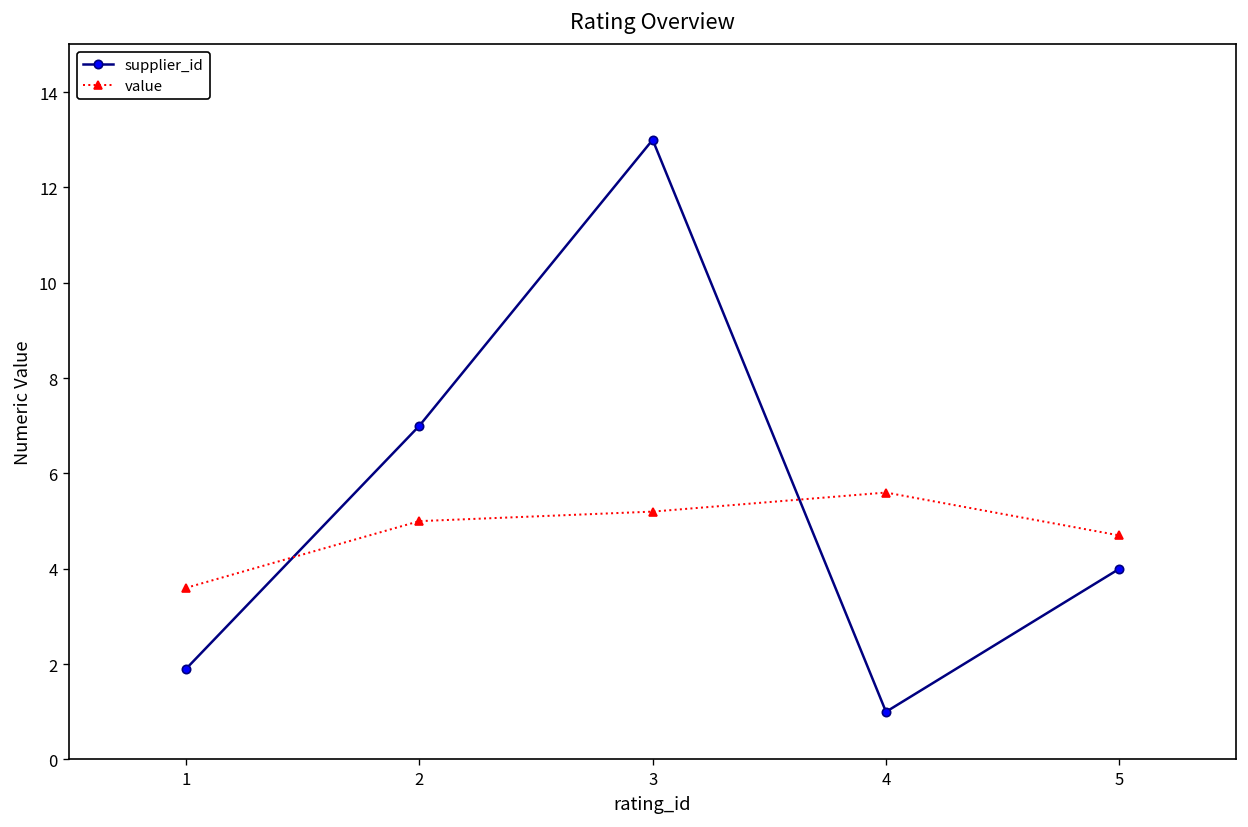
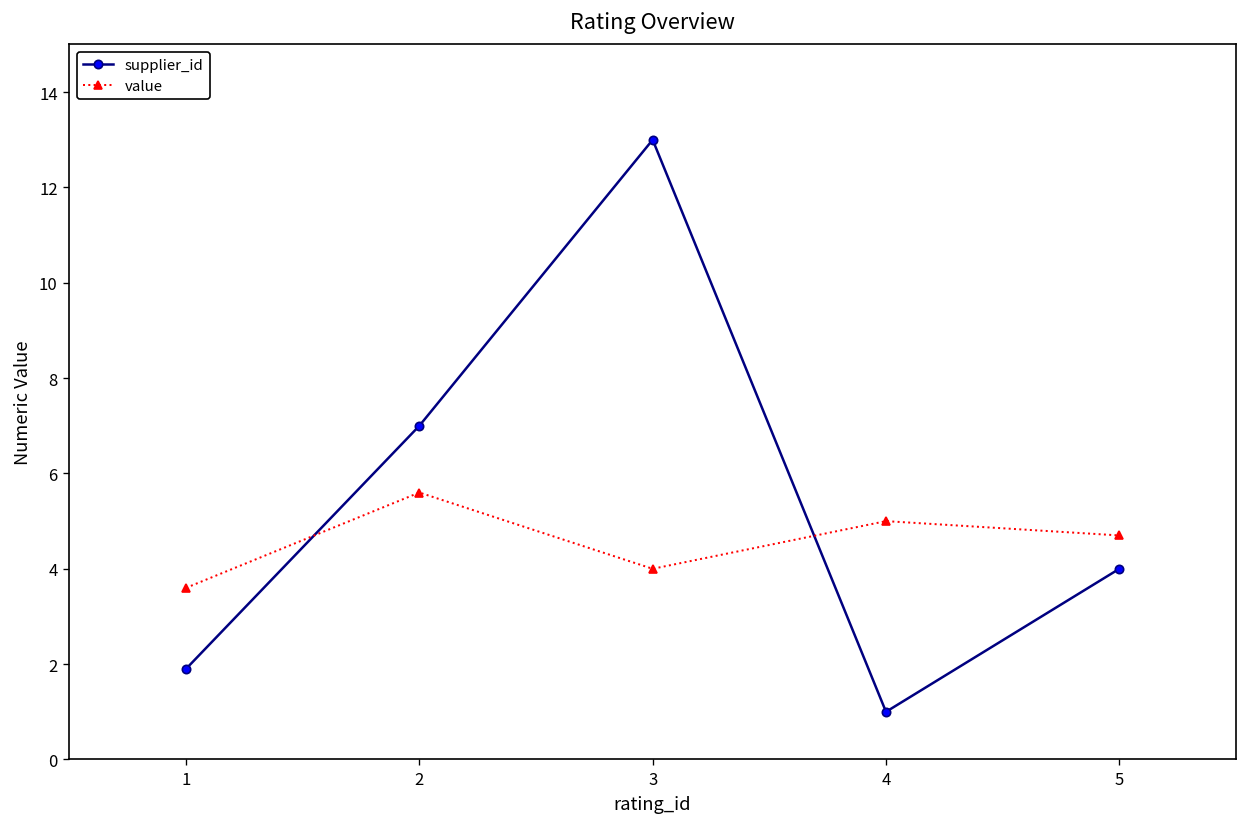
  {
    "supplier_id": {
      "1": 1.9,
      "2": 7.0,
      "3": 13.0,
      "4": 1.0,
      "5": 4.0
    },
    "value": {
      "1": 3.6,
-     "2": 5.0,
-     "3": 5.2,
-     "4": 5.6,
+     "2": 5.6,
+     "3": 4.0,
+     "4": 5.0,
      "5": 4.7
    }
  }
